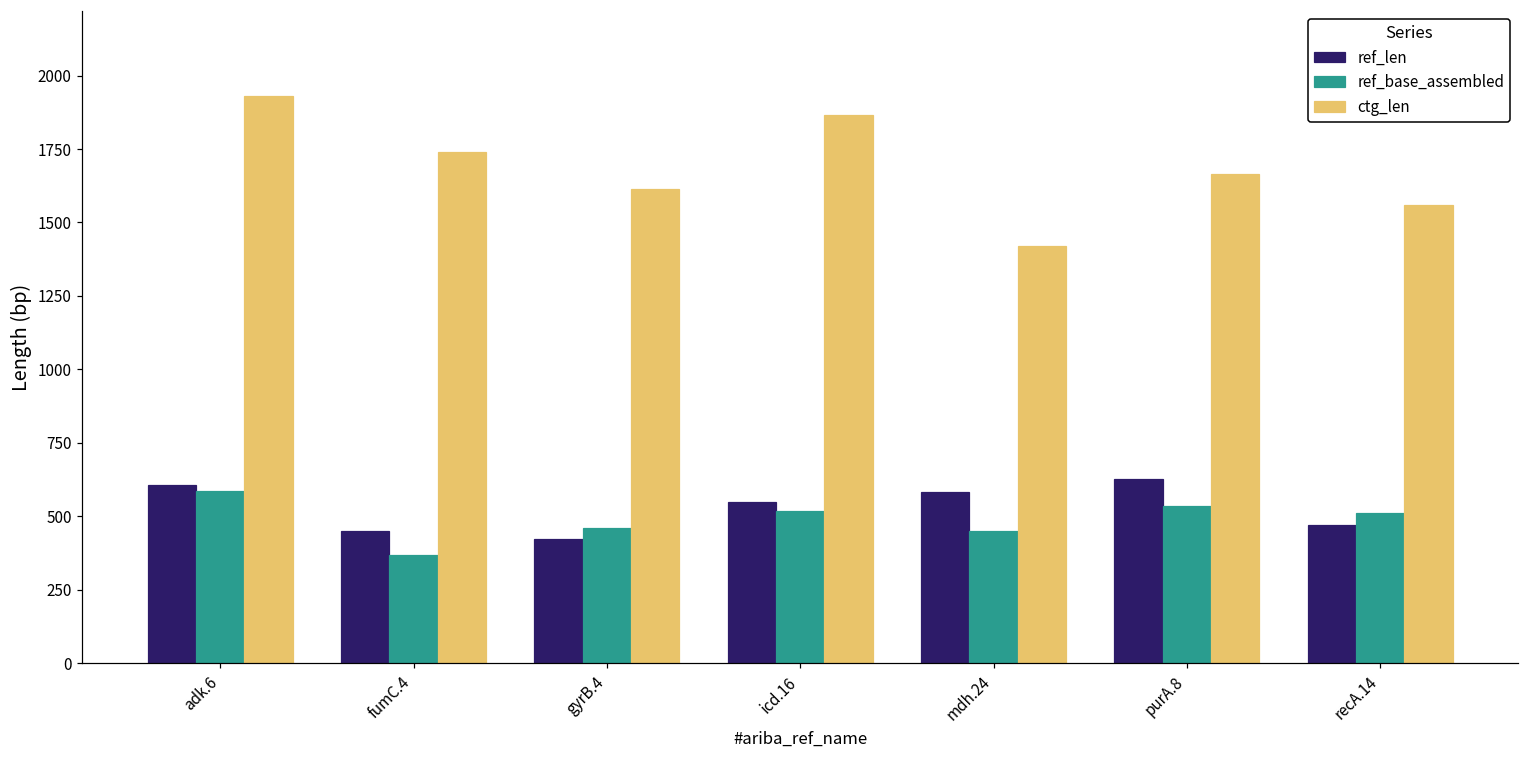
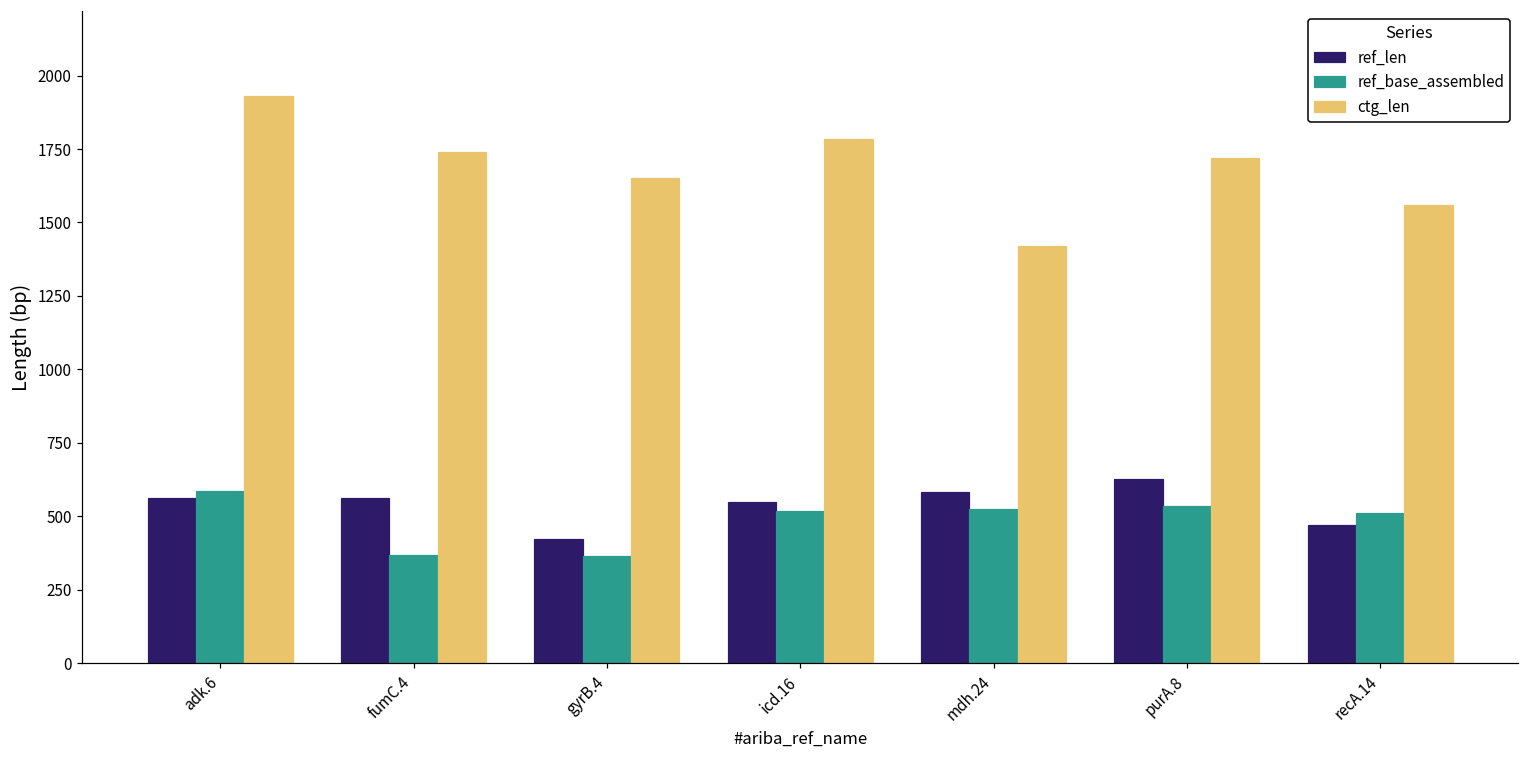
  {
    "ref_len": {
-     "adk.6": 610,
-     "fumC.4": 450,
+     "adk.6": 560,
+     "fumC.4": 560,
      "gyrB.4": 420,
      "icd.16": 550,
      "mdh.24": 580,
      "purA.8": 630,
      "recA.14": 470
    },
    "ref_base_assembled": {
      "adk.6": 590,
      "fumC.4": 370,
-     "gyrB.4": 460,
+     "gyrB.4": 370,
      "icd.16": 520,
-     "mdh.24": 450,
+     "mdh.24": 520,
      "purA.8": 530,
      "recA.14": 510
    },
    "ctg_len": {
      "adk.6": 1930,
      "fumC.4": 1740,
-     "gyrB.4": 1610,
-     "icd.16": 1870,
+     "gyrB.4": 1650,
+     "icd.16": 1780,
      "mdh.24": 1420,
-     "purA.8": 1670,
+     "purA.8": 1720,
      "recA.14": 1560
    }
  }
